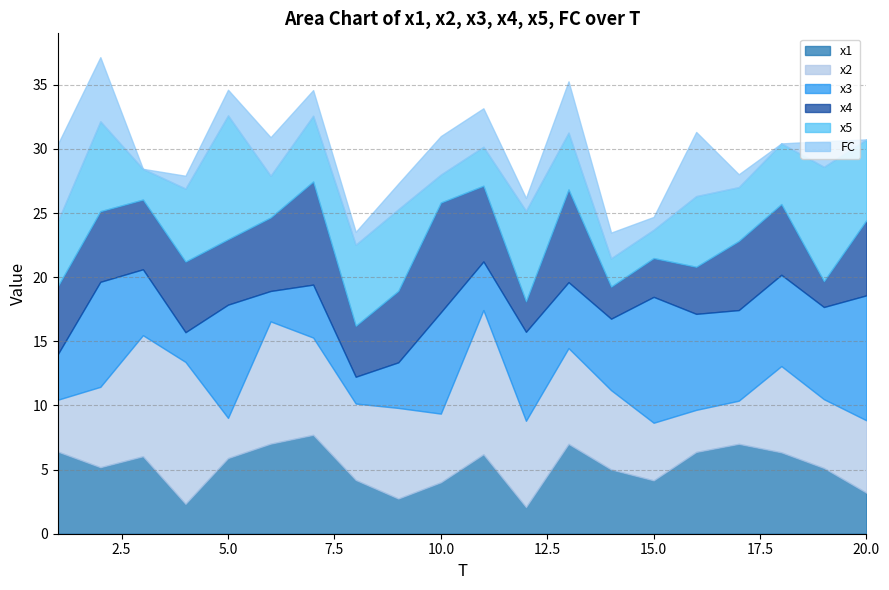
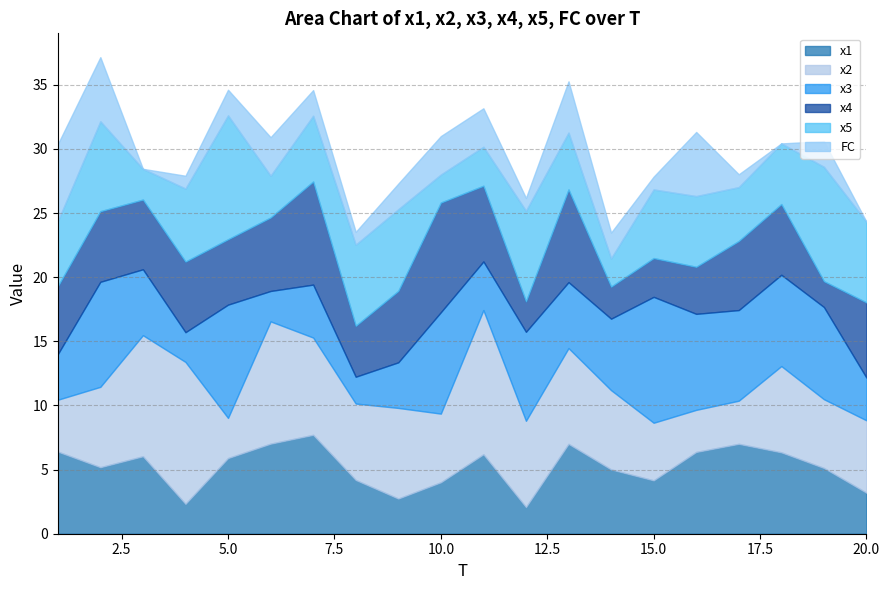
  {
    "x3": {
      "5.0": 8.8,
      "10.0": 7.9,
      "15.0": 9.8,
-     "20.0": 9.7
+     "20.0": 3.3
    },
    "x5": {
      "5.0": 9.7,
      "10.0": 2.2,
-     "15.0": 2.2
+     "15.0": 5.3
    }
  }
